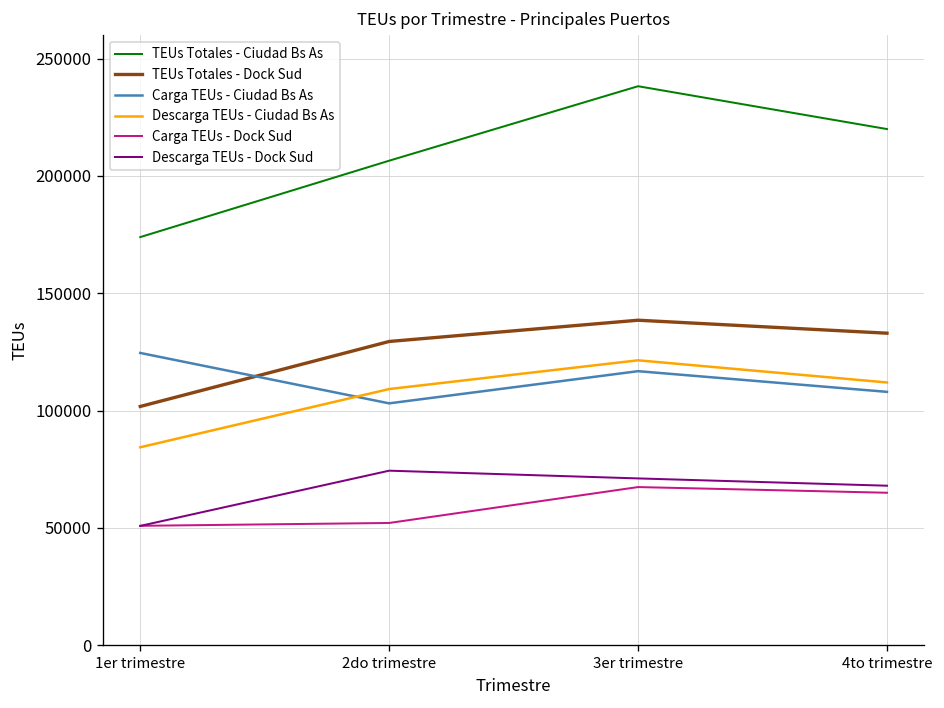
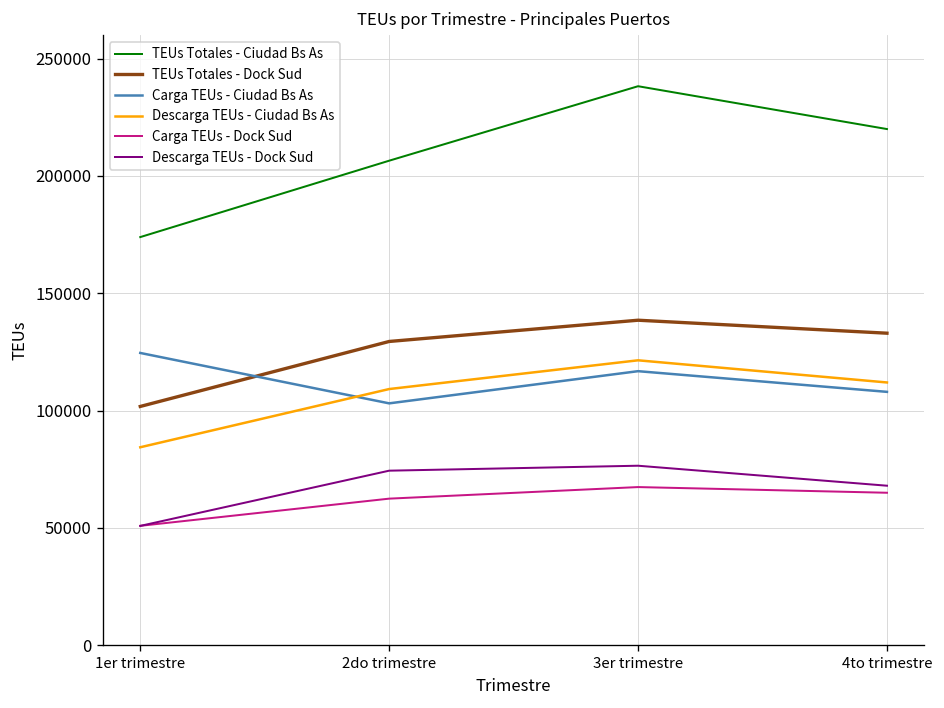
  {
    "TEUs Totales - Ciudad Bs As": {
      "1er trimestre": 174000,
      "2do trimestre": 207000,
      "3er trimestre": 238000,
      "4to trimestre": 220000
    },
    "TEUs Totales - Dock Sud": {
      "1er trimestre": 102000,
      "2do trimestre": 129000,
      "3er trimestre": 139000,
      "4to trimestre": 133000
    },
    "Carga TEUs - Ciudad Bs As": {
      "1er trimestre": 125000,
      "2do trimestre": 103000,
      "3er trimestre": 117000,
      "4to trimestre": 108000
    },
    "Descarga TEUs - Ciudad Bs As": {
      "1er trimestre": 84000,
      "2do trimestre": 109000,
      "3er trimestre": 121000,
      "4to trimestre": 112000
    },
    "Carga TEUs - Dock Sud": {
-     "2do trimestre": 52000,
+     "2do trimestre": 62000,
      "3er trimestre": 67000,
      "4to trimestre": 65000
    },
    "Descarga TEUs - Dock Sud": {
      "2do trimestre": 74000,
-     "3er trimestre": 71000,
+     "3er trimestre": 77000,
      "4to trimestre": 68000
    }
  }
